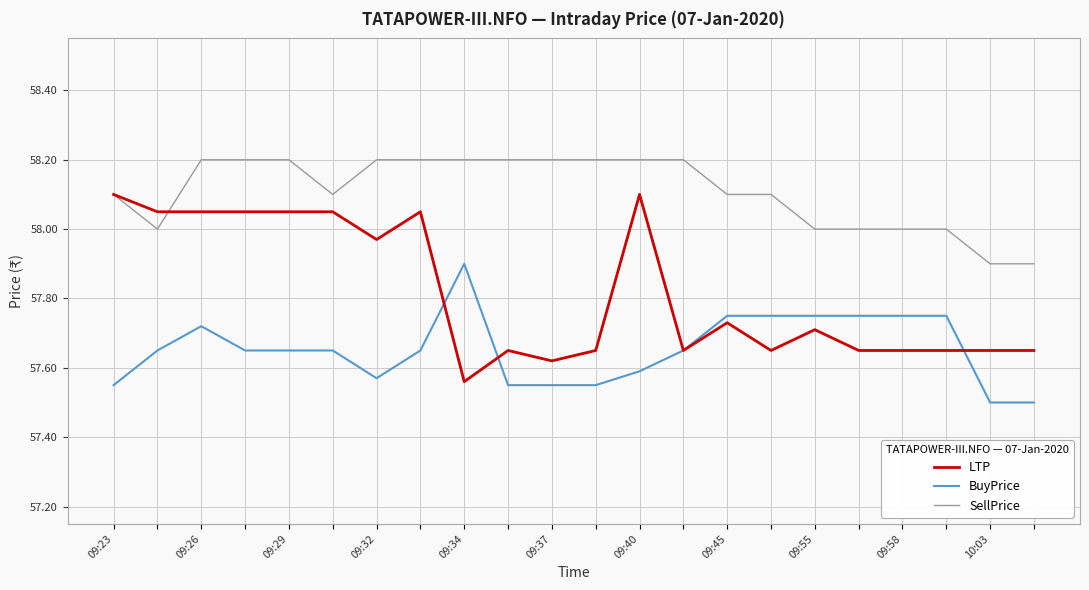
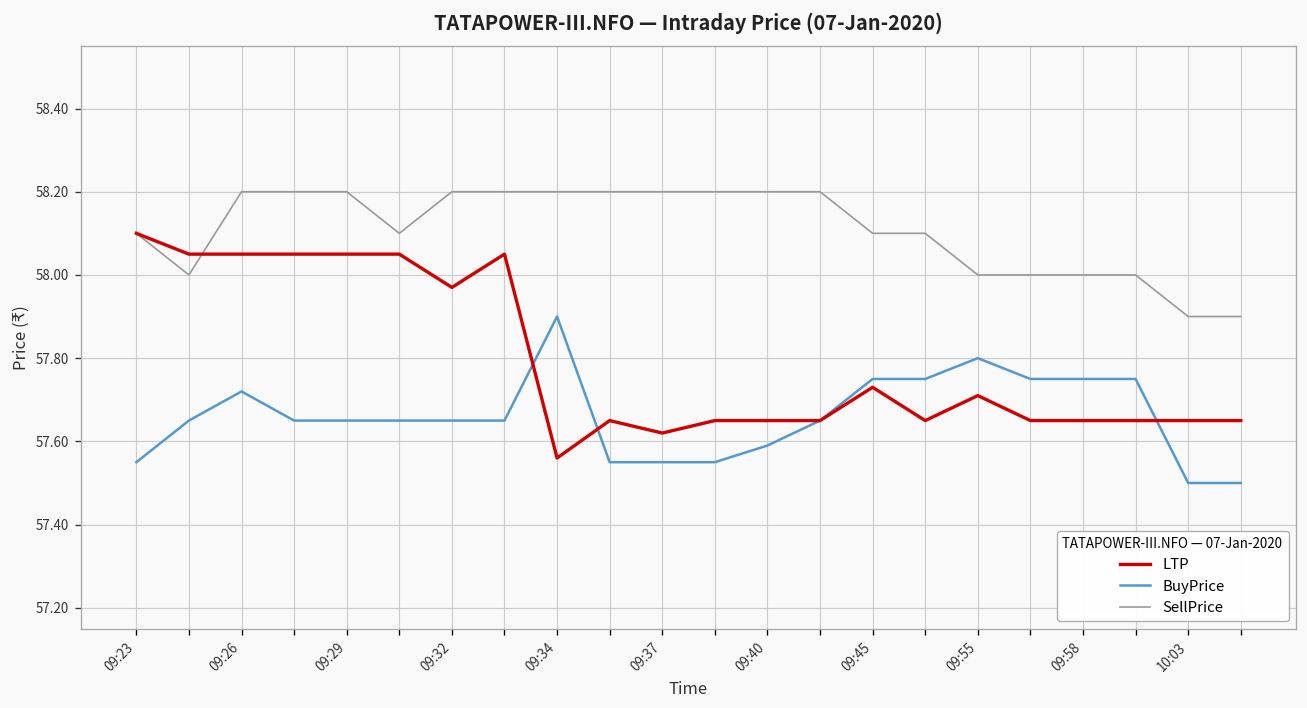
  {
    "LTP": {
      "09:26": 58.05,
      "09:29": 58.05,
      "09:32": 57.97,
      "09:34": 57.56,
      "09:37": 57.62,
-     "09:40": 58.10,
+     "09:40": 57.65,
      "09:45": 57.73,
      "09:55": 57.71,
      "09:58": 57.65,
      "10:03": 57.65
    },
    "BuyPrice": {
      "09:23": 57.55,
      "09:26": 57.72,
      "09:29": 57.65,
-     "09:32": 57.57,
+     "09:32": 57.65,
      "09:34": 57.90,
      "09:37": 57.55,
      "09:40": 57.59,
      "09:45": 57.75,
-     "09:55": 57.75,
+     "09:55": 57.80,
      "09:58": 57.75,
      "10:03": 57.50
    },
    "SellPrice": {
      "09:26": 58.20,
      "09:29": 58.20,
      "09:32": 58.20,
      "09:34": 58.20,
      "09:37": 58.20,
      "09:40": 58.20,
      "09:45": 58.10,
      "09:55": 58.00,
      "09:58": 58.00,
      "10:03": 57.90
    }
  }
